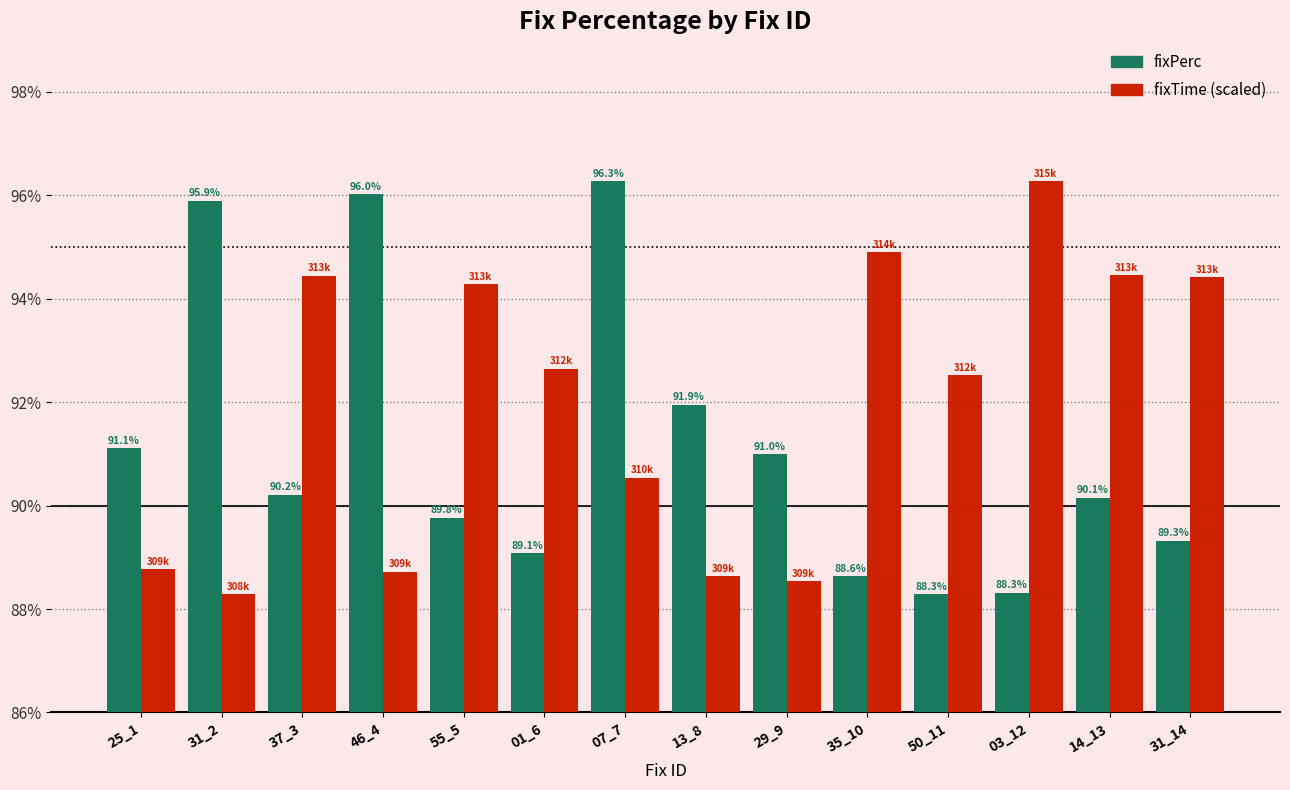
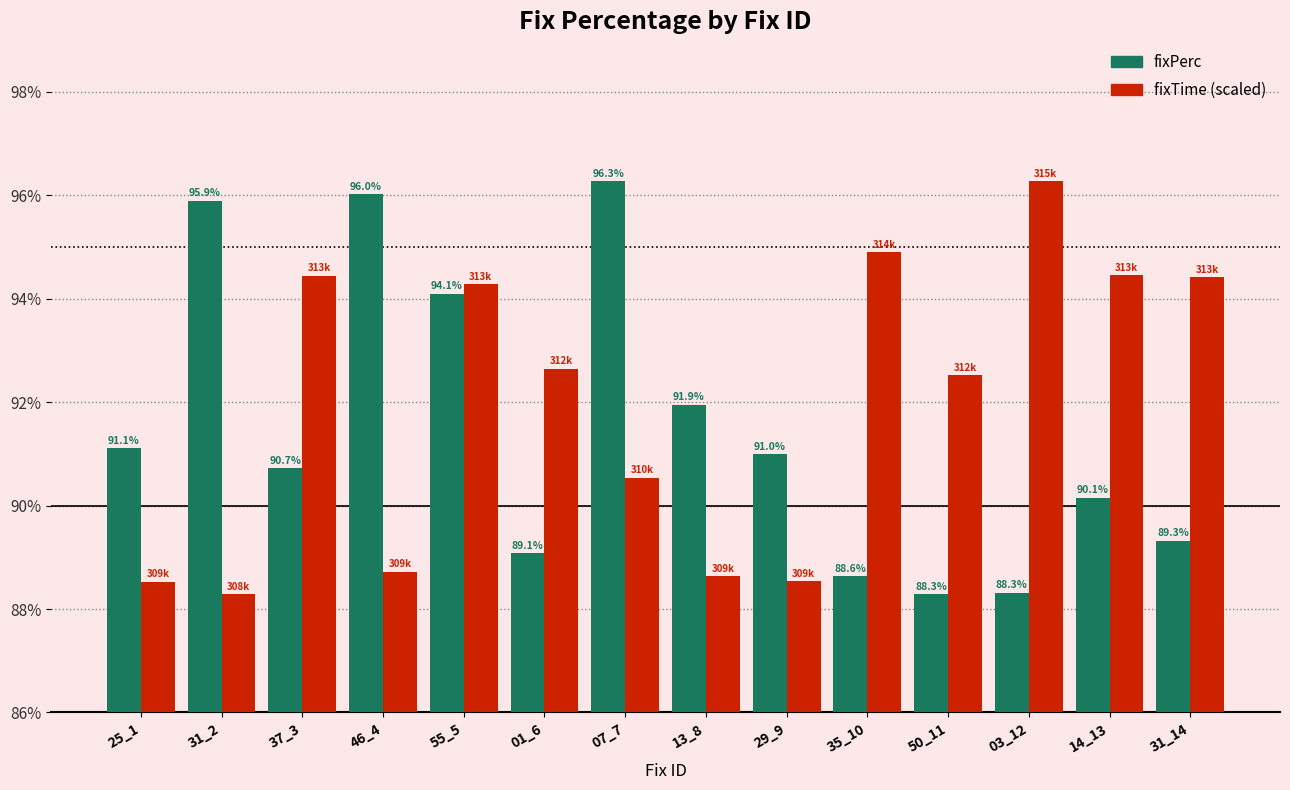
  {
    "fixPerc": {
      "25_1": "91.1%",
      "31_2": "95.9%",
-     "37_3": "90.2%",
+     "37_3": "90.7%",
      "46_4": "96.0%",
-     "55_5": "89.8%",
+     "55_5": "94.1%",
      "01_6": "89.1%",
      "07_7": "96.3%",
      "13_8": "91.9%",
      "29_9": "91.0%",
      "35_10": "88.6%",
      "50_11": "88.3%",
      "03_12": "88.3%",
      "14_13": "90.1%",
      "31_14": "89.3%"
    },
    "fixTime (scaled)": {
-     "25_1": "88.8%"
+     "25_1": "88.5%"
    }
  }
